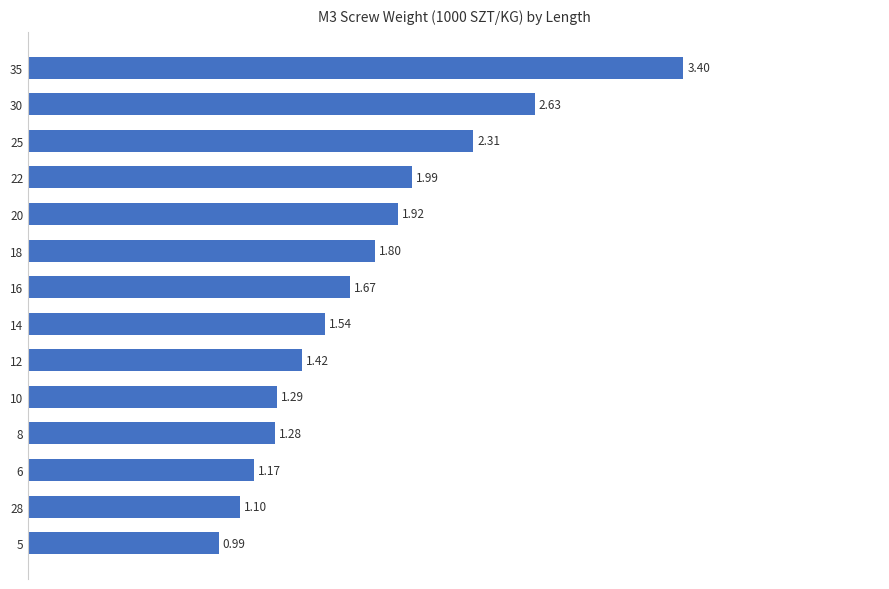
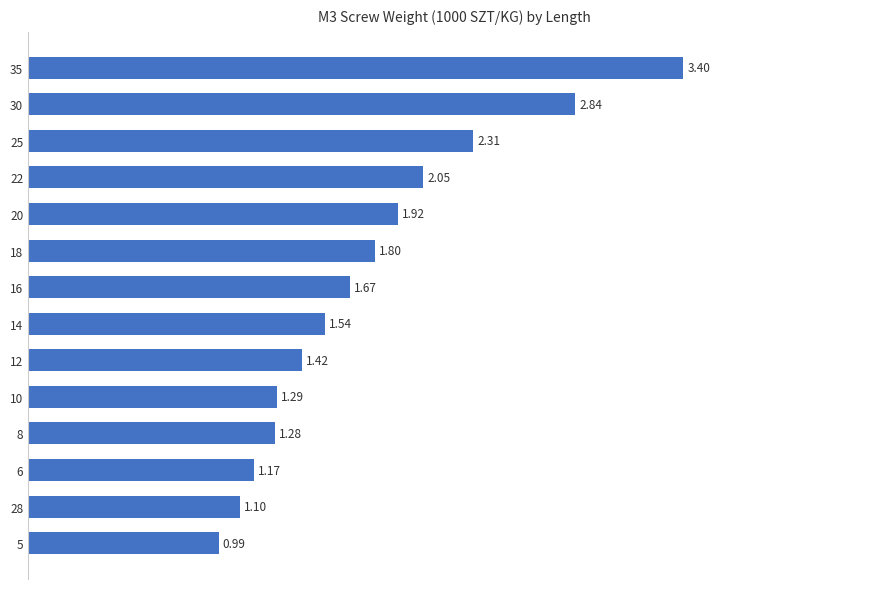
  {
    "35": 3.40,
-   "30": 2.63,
+   "30": 2.84,
    "25": 2.31,
-   "22": 1.99,
+   "22": 2.05,
    "20": 1.92,
    "18": 1.80,
    "16": 1.67,
    "14": 1.54,
    "12": 1.42,
    "10": 1.29,
    "8": 1.28,
    "6": 1.17,
    "28": 1.10,
    "5": 0.99
  }
